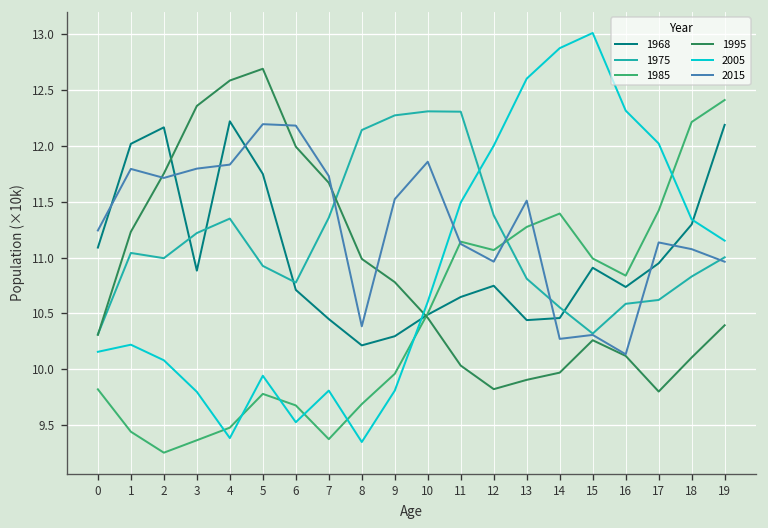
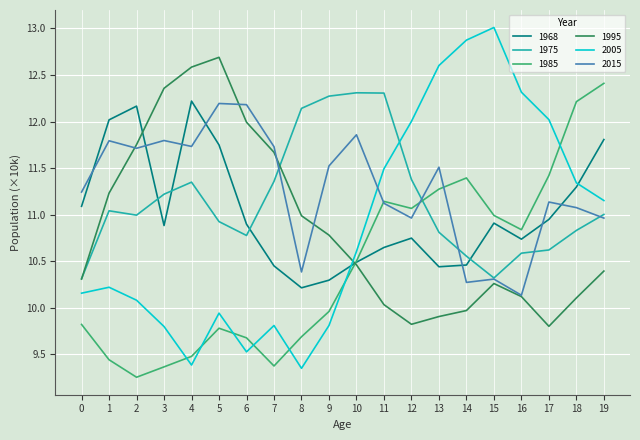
  {
    "1968": {
      "0": 11.1,
      "1": 12.0,
      "2": 12.2,
      "3": 10.9,
      "4": 12.2,
      "5": 11.7,
-     "6": 10.7,
+     "6": 10.9,
      "7": 10.4,
      "8": 10.2,
      "9": 10.3,
      "11": 10.6,
      "12": 10.7,
      "13": 10.4,
      "14": 10.5,
      "15": 10.9,
      "16": 10.7,
      "17": 10.9,
      "18": 11.3,
-     "19": 12.2
+     "19": 11.8
    },
    "2015": {
      "0": 11.2,
      "1": 11.8,
      "2": 11.7,
      "3": 11.8,
-     "4": 11.8,
+     "4": 11.7,
      "5": 12.2,
      "6": 12.2,
      "7": 11.7,
      "8": 10.4,
      "9": 11.5,
      "10": 11.9,
      "12": 11.0,
      "13": 11.5,
      "14": 10.3,
      "17": 11.1,
      "18": 11.1,
      "19": 11.0
    }
  }
